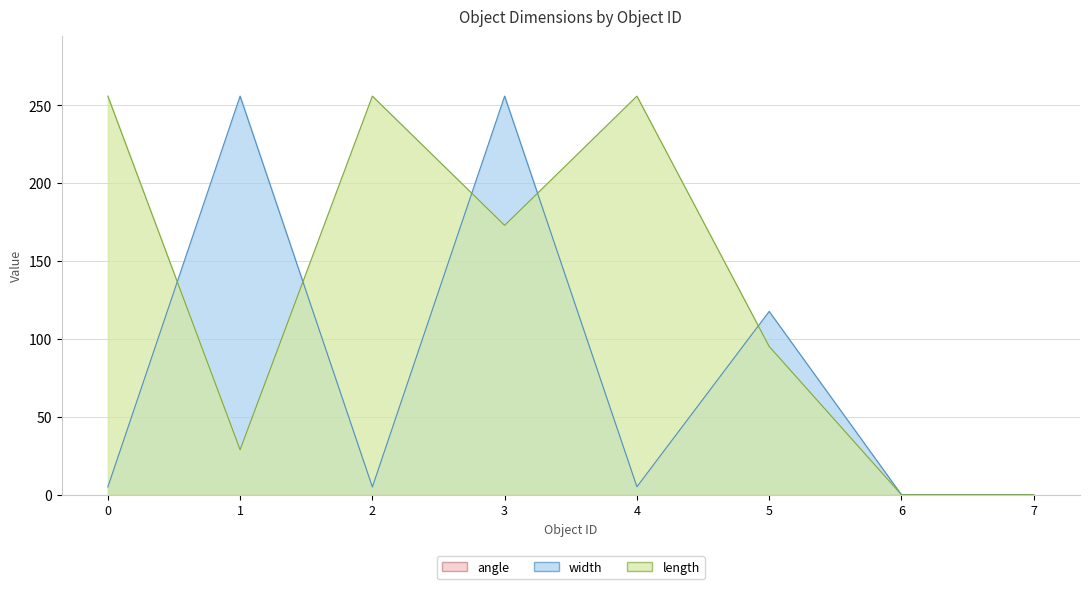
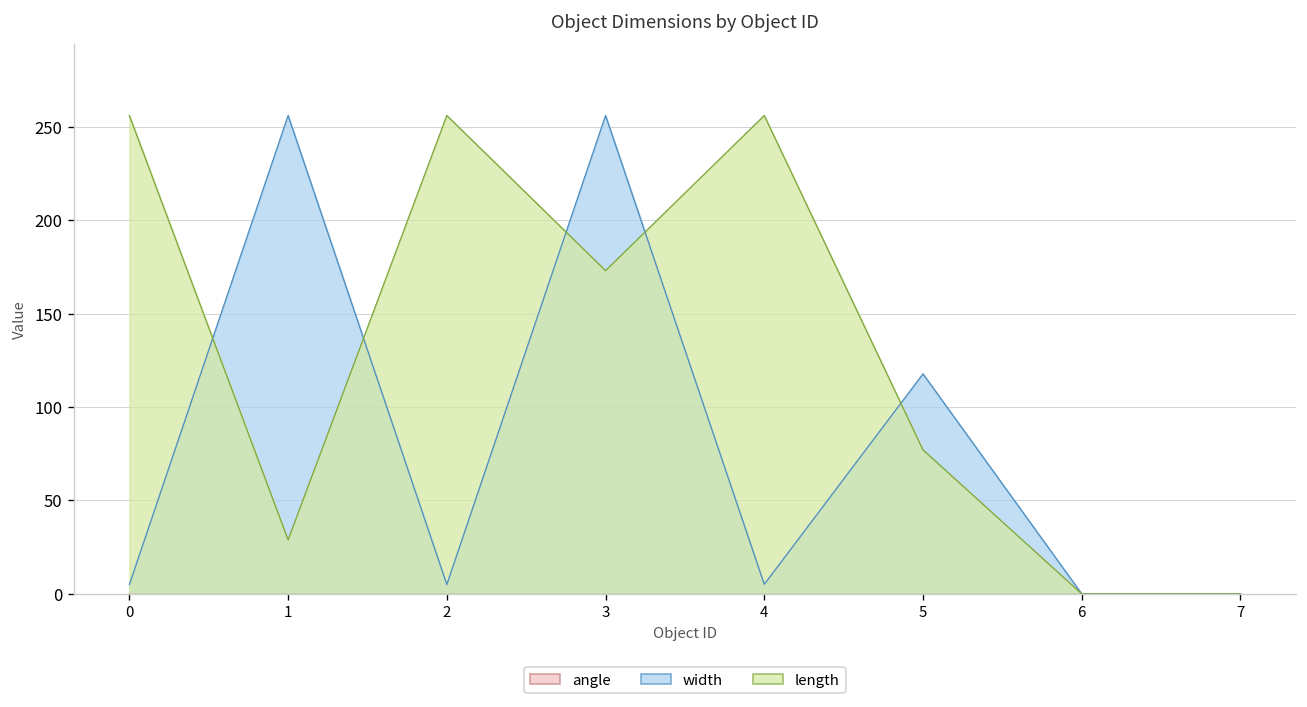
  {
    "angle": {
      "0": 0,
      "1": 0,
      "2": 0,
      "3": 0,
      "4": 0,
      "5": 0
    },
    "width": {
      "0": 5,
      "1": 256,
      "2": 5,
      "3": 256,
      "4": 5,
      "5": 118
    },
    "length": {
      "0": 256,
      "1": 29,
      "2": 256,
      "3": 173,
      "4": 256,
-     "5": 95
+     "5": 77
    }
  }
